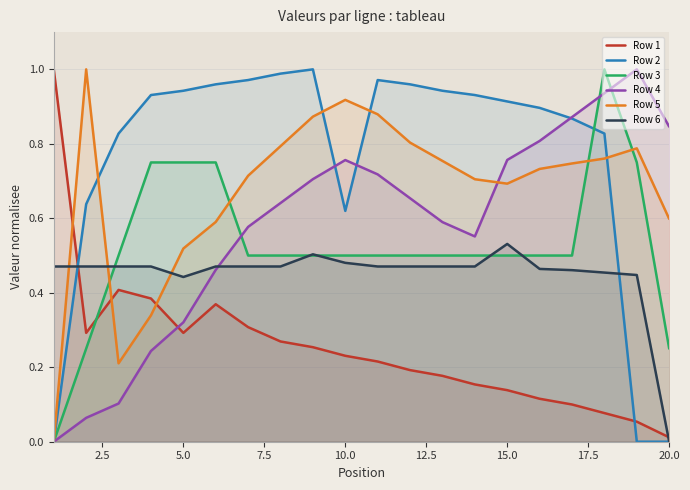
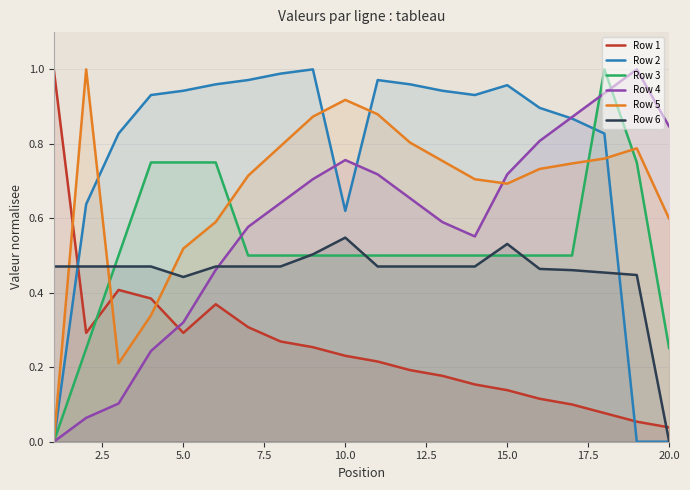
  {
    "Row 1": {
      "5.0": 0.29,
      "10.0": 0.23,
      "15.0": 0.14,
-     "20.0": 0.01
+     "20.0": 0.04
    },
    "Row 2": {
      "5.0": 0.94,
      "10.0": 0.62,
-     "15.0": 0.91
+     "15.0": 0.96
    },
    "Row 3": {
      "5.0": 0.75,
      "10.0": 0.50,
      "15.0": 0.50,
      "20.0": 0.25
    },
    "Row 4": {
      "5.0": 0.32,
      "10.0": 0.76,
-     "15.0": 0.76,
+     "15.0": 0.72,
      "20.0": 0.85
    },
    "Row 5": {
      "5.0": 0.52,
      "10.0": 0.92,
      "15.0": 0.69,
      "20.0": 0.60
    },
    "Row 6": {
      "5.0": 0.44,
-     "10.0": 0.48,
+     "10.0": 0.55,
      "15.0": 0.53
    }
  }
